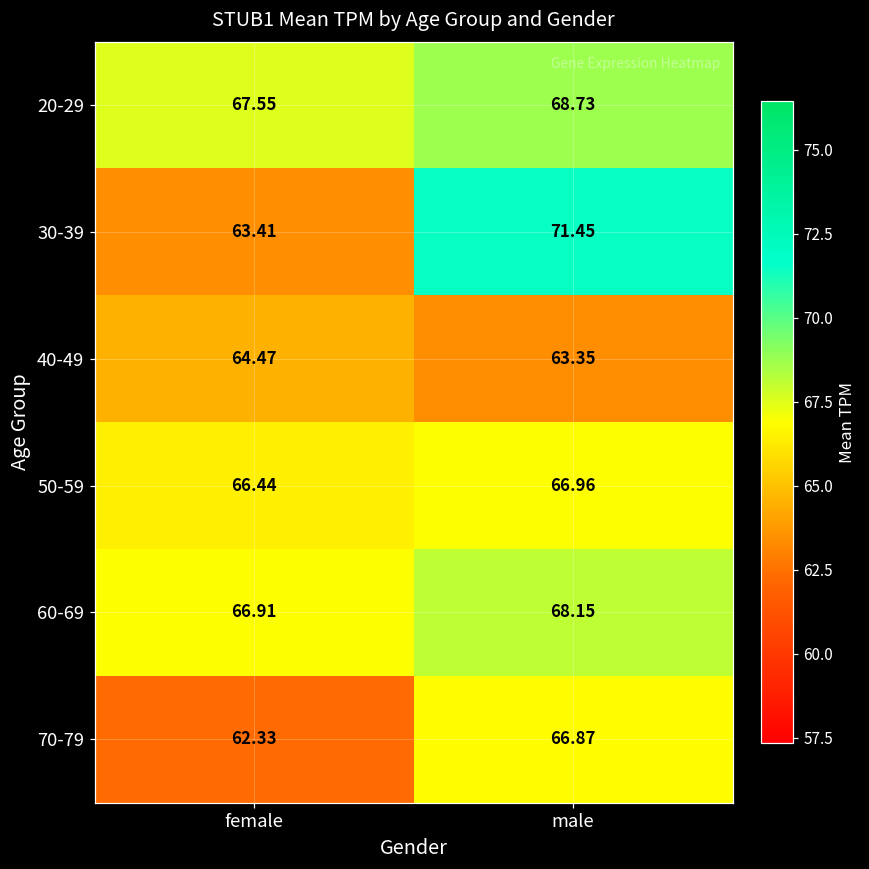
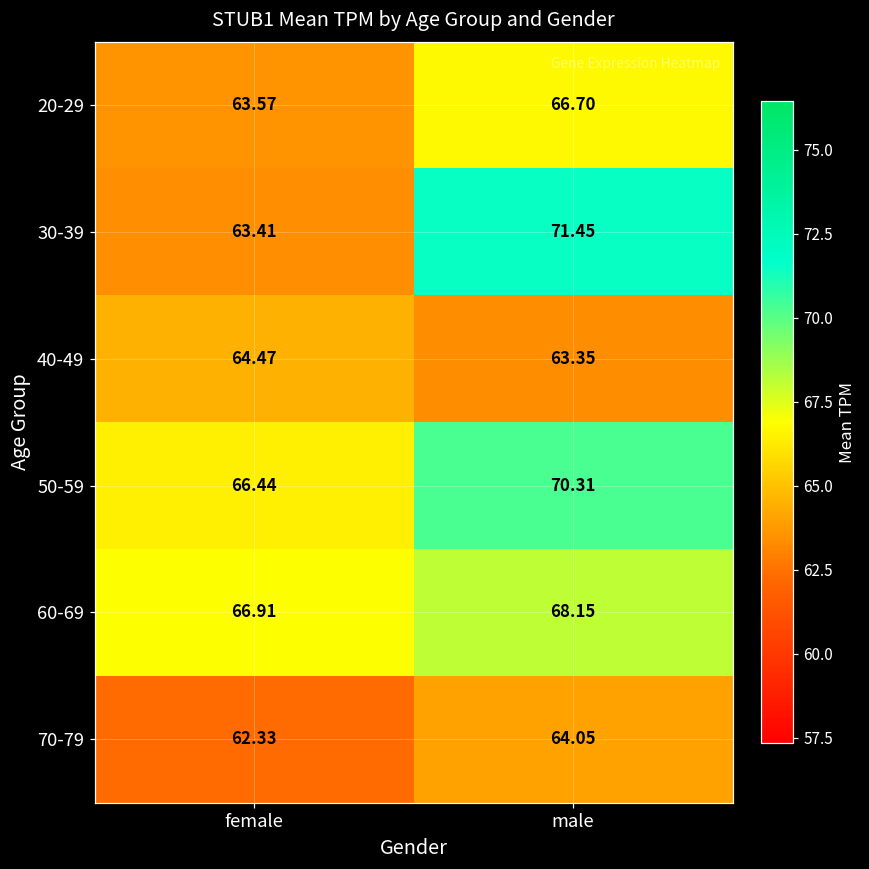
  {
    "20-29": {
-     "female": 67.55,
-     "male": 68.73
+     "female": 63.57,
+     "male": 66.70
    },
    "30-39": {
      "female": 63.41,
      "male": 71.45
    },
    "40-49": {
      "female": 64.47,
      "male": 63.35
    },
    "50-59": {
      "female": 66.44,
-     "male": 66.96
+     "male": 70.31
    },
    "60-69": {
      "female": 66.91,
      "male": 68.15
    },
    "70-79": {
      "female": 62.33,
-     "male": 66.87
+     "male": 64.05
    }
  }
